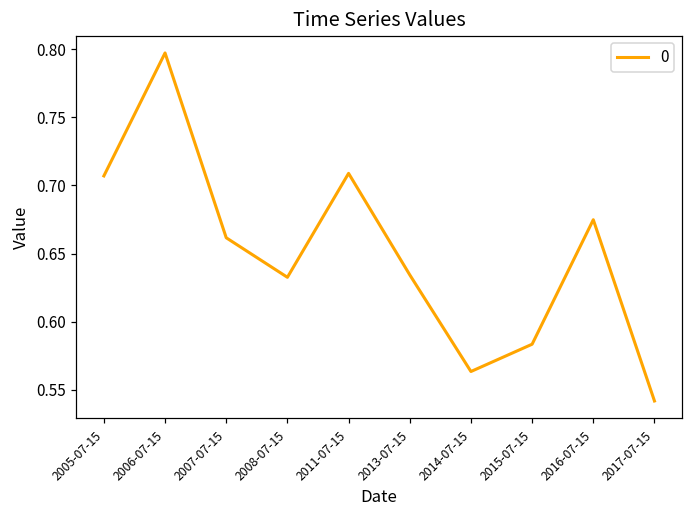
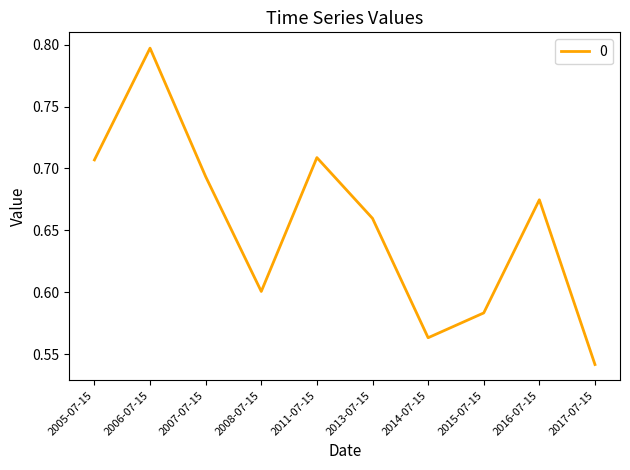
  {
    "2005-07-15": 0.707,
    "2006-07-15": 0.797,
-   "2007-07-15": 0.662,
-   "2008-07-15": 0.633,
+   "2007-07-15": 0.693,
+   "2008-07-15": 0.601,
    "2011-07-15": 0.709,
-   "2013-07-15": 0.634,
+   "2013-07-15": 0.660,
    "2014-07-15": 0.563,
    "2015-07-15": 0.583,
    "2016-07-15": 0.675,
    "2017-07-15": 0.542
  }
